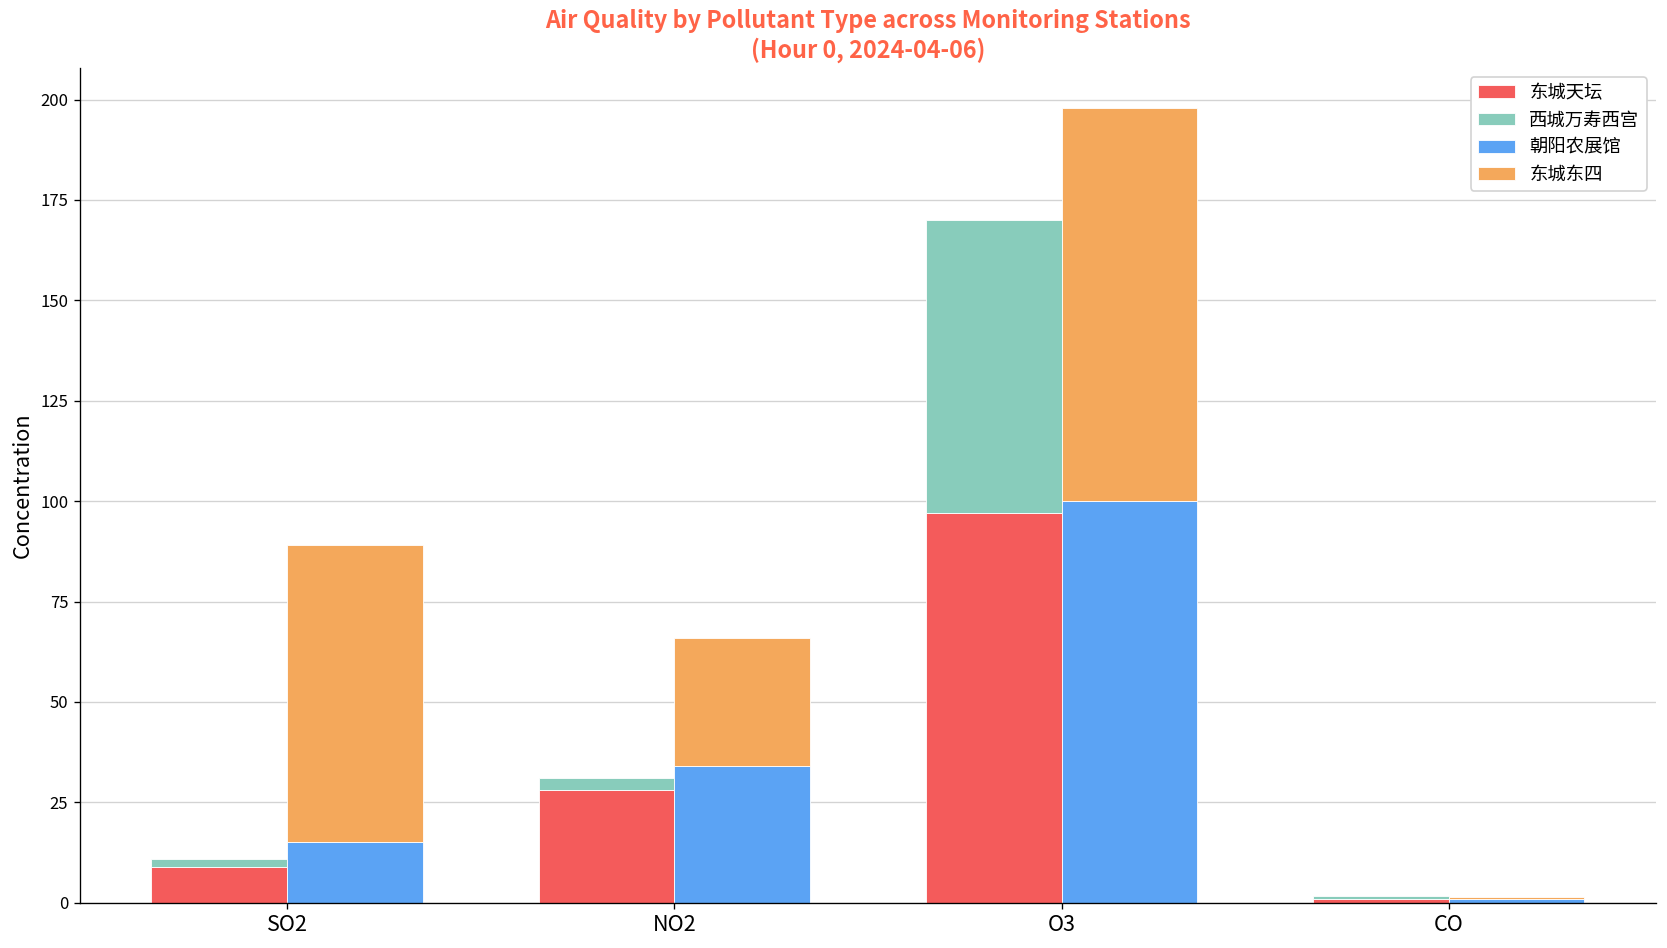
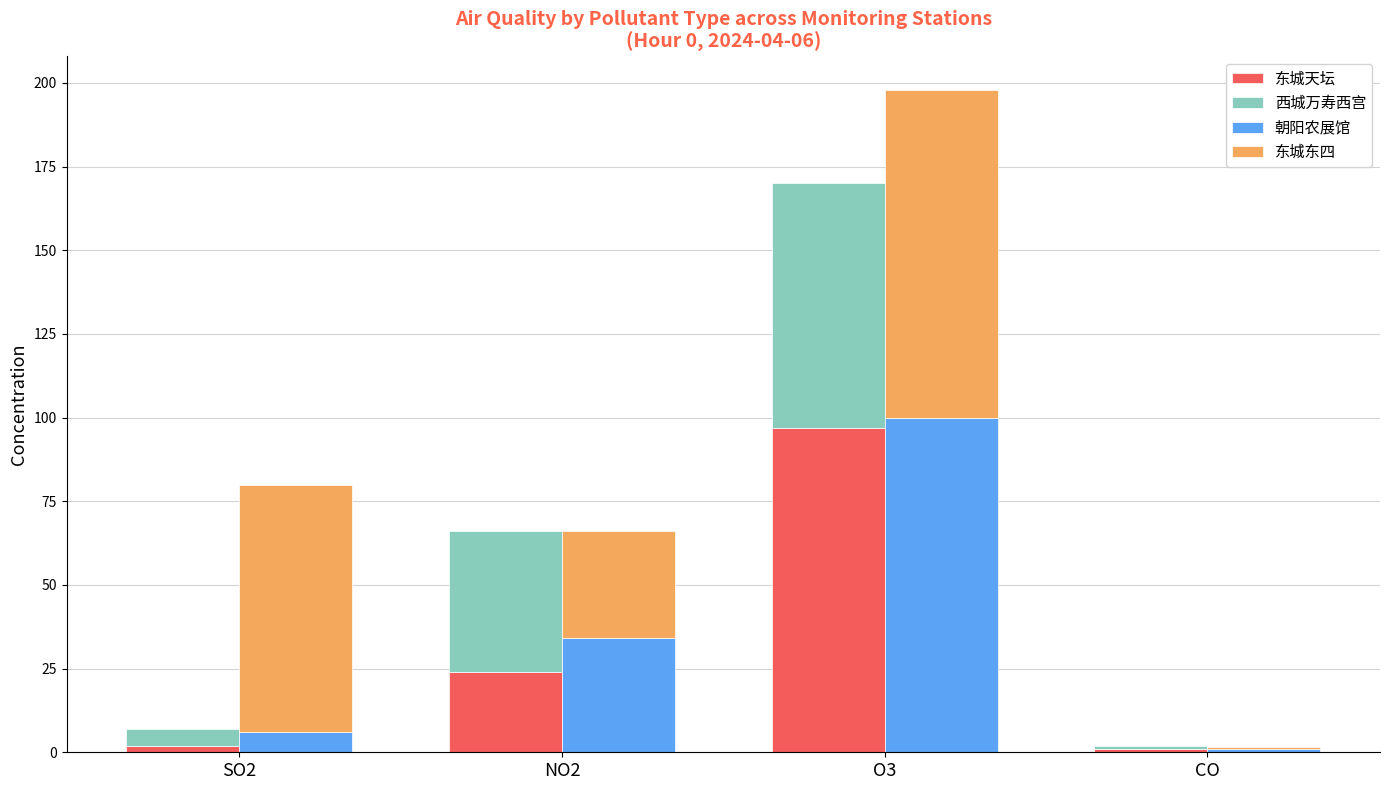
  {
    "东城天坛": {
-     "SO2": 9,
-     "NO2": 28,
+     "SO2": 2,
+     "NO2": 24,
      "O3": 97,
      "CO": 1
    },
    "西城万寿西宫": {
-     "SO2": 2,
-     "NO2": 3,
+     "SO2": 5,
+     "NO2": 42,
      "O3": 73,
      "CO": 1
    },
    "朝阳农展馆": {
-     "SO2": 15,
+     "SO2": 6,
      "NO2": 34,
      "O3": 100,
      "CO": 1
    },
    "东城东四": {
      "SO2": 74,
      "NO2": 32,
      "O3": 98
    }
  }
